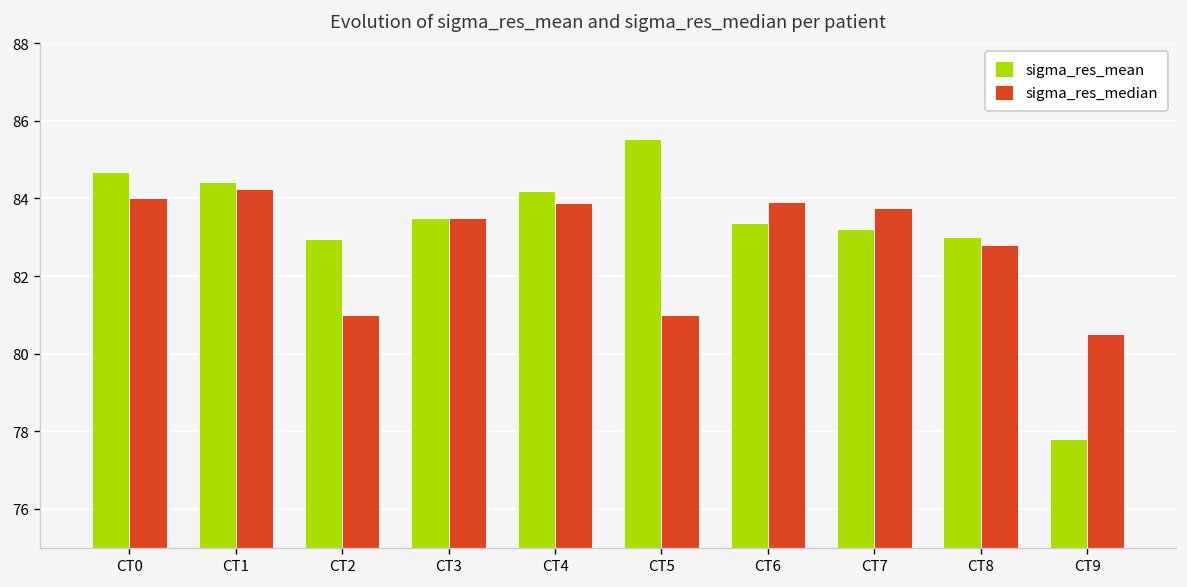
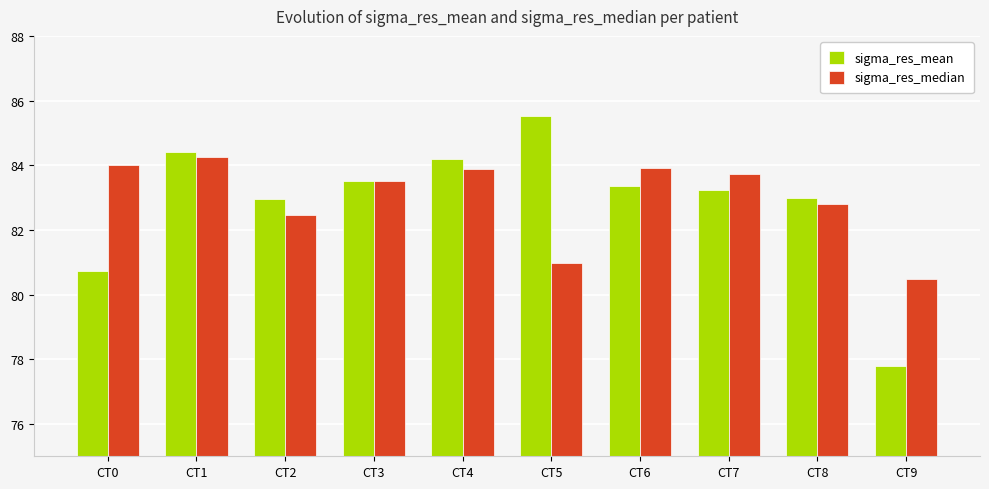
  {
    "sigma_res_mean": {
-     "CT0": 84.7,
+     "CT0": 80.7,
      "CT1": 84.4,
      "CT2": 83.0,
      "CT3": 83.5,
      "CT4": 84.2,
      "CT5": 85.5,
      "CT6": 83.4,
      "CT7": 83.2,
      "CT8": 83.0,
      "CT9": 77.8
    },
    "sigma_res_median": {
      "CT0": 84.0,
      "CT1": 84.3,
-     "CT2": 81.0,
+     "CT2": 82.5,
      "CT3": 83.5,
      "CT4": 83.9,
      "CT5": 81.0,
      "CT6": 83.9,
      "CT7": 83.7,
      "CT8": 82.8,
      "CT9": 80.5
    }
  }
